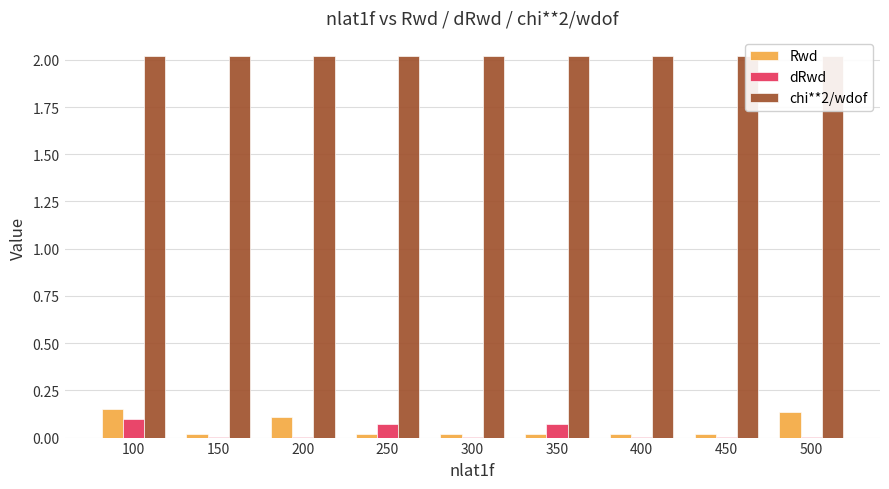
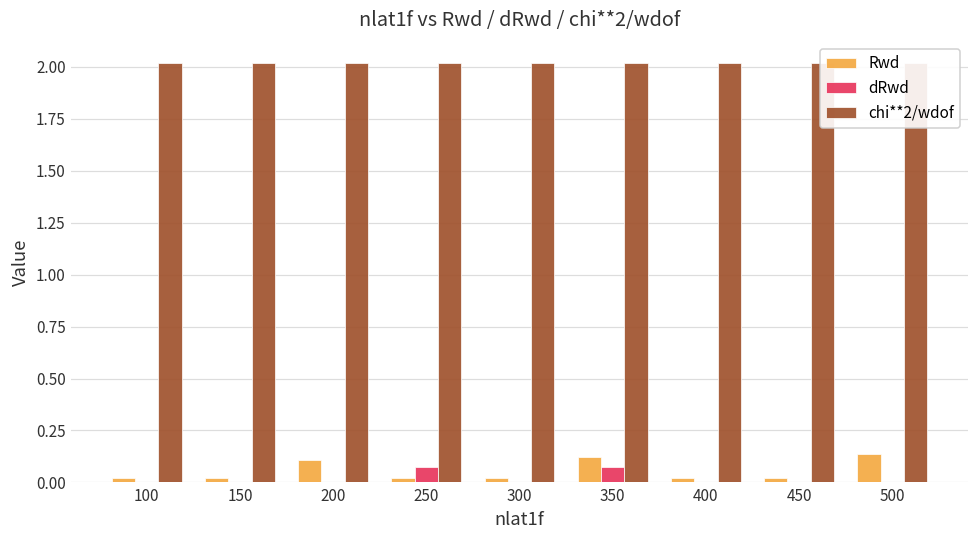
  {
    "Rwd": {
-     "100": 0.15,
+     "100": 0.02,
      "150": 0.02,
      "200": 0.11,
      "250": 0.02,
      "300": 0.02,
-     "350": 0.02,
+     "350": 0.12,
      "400": 0.02,
      "450": 0.02,
      "500": 0.14
    },
    "dRwd": {
-     "100": 0.10,
+     "100": 0.00,
      "250": 0.07,
      "350": 0.07
    },
    "chi**2/wdof": {
      "100": 2.02,
      "150": 2.02,
      "200": 2.02,
      "250": 2.02,
      "300": 2.02,
      "350": 2.02,
      "400": 2.02
    }
  }
